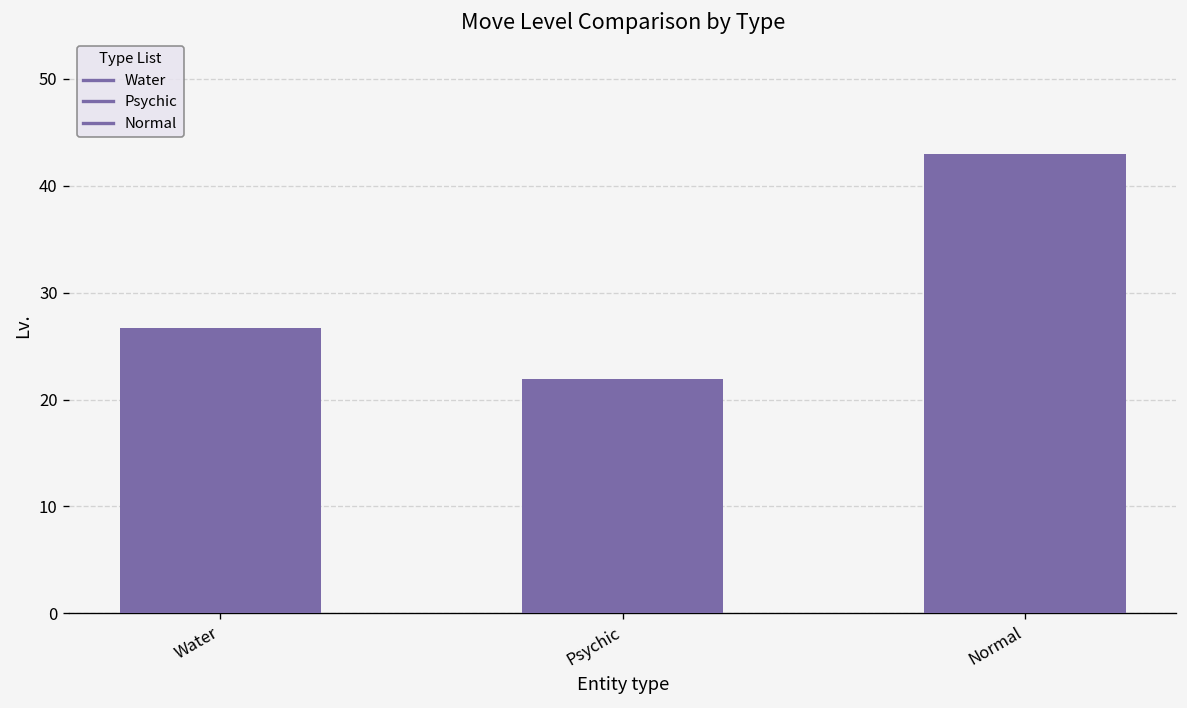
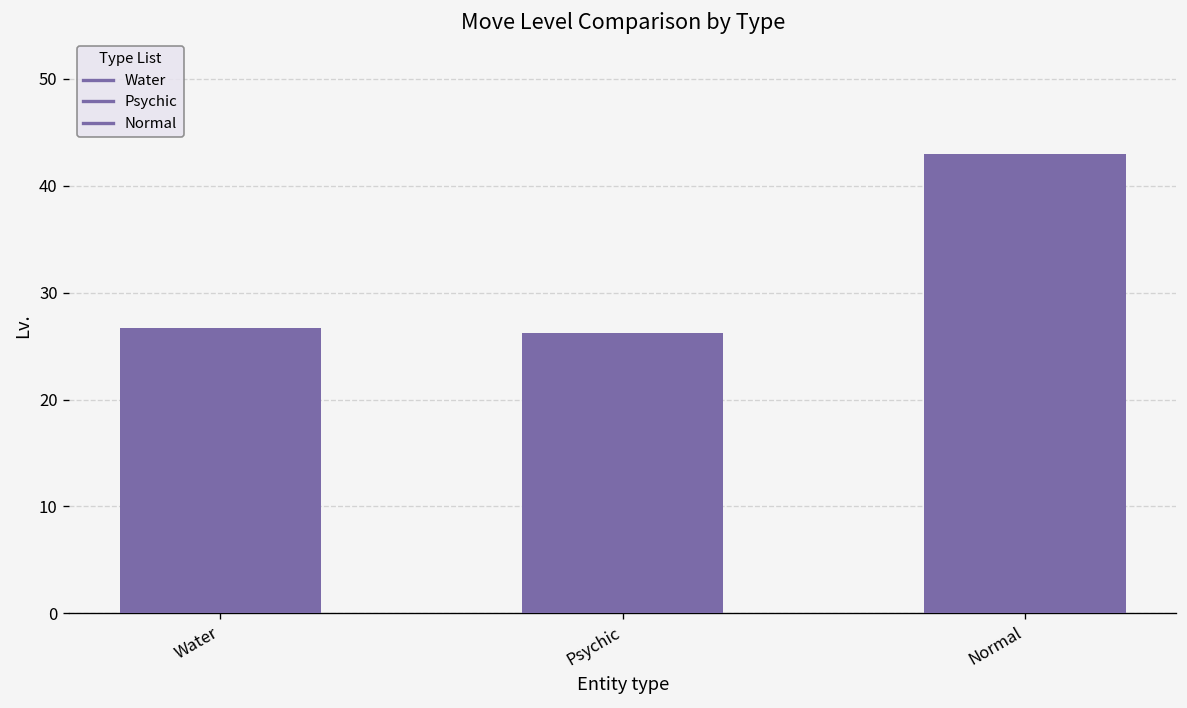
  {
    "Water": 27,
-   "Psychic": 22,
+   "Psychic": 26,
    "Normal": 43
  }
